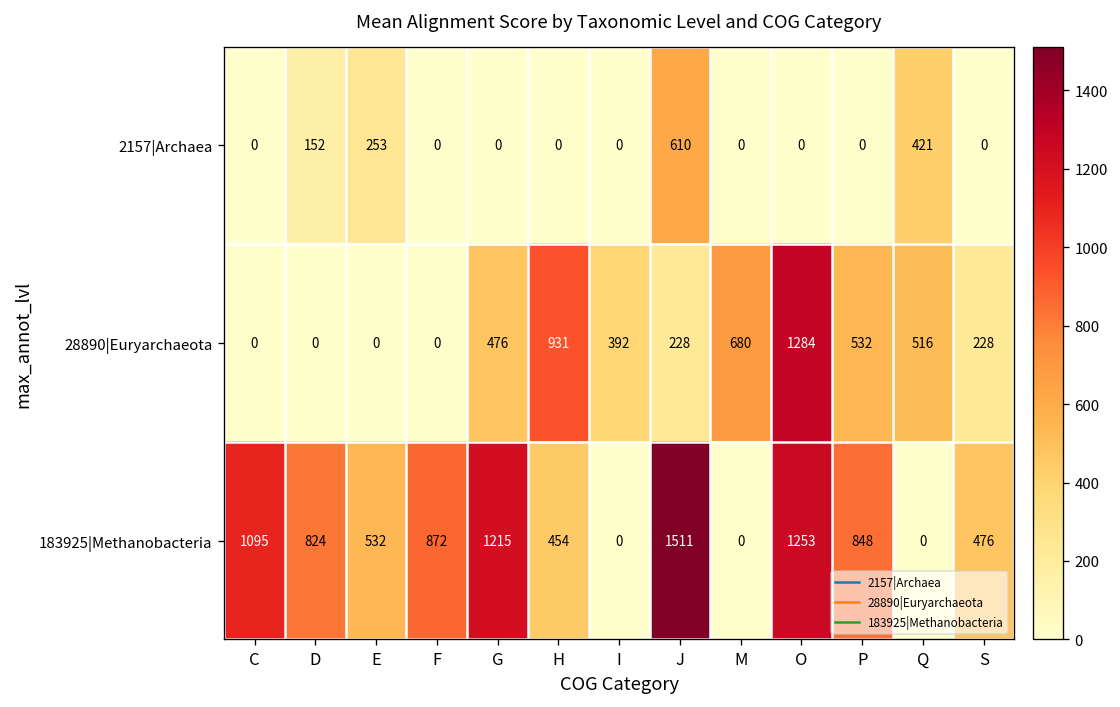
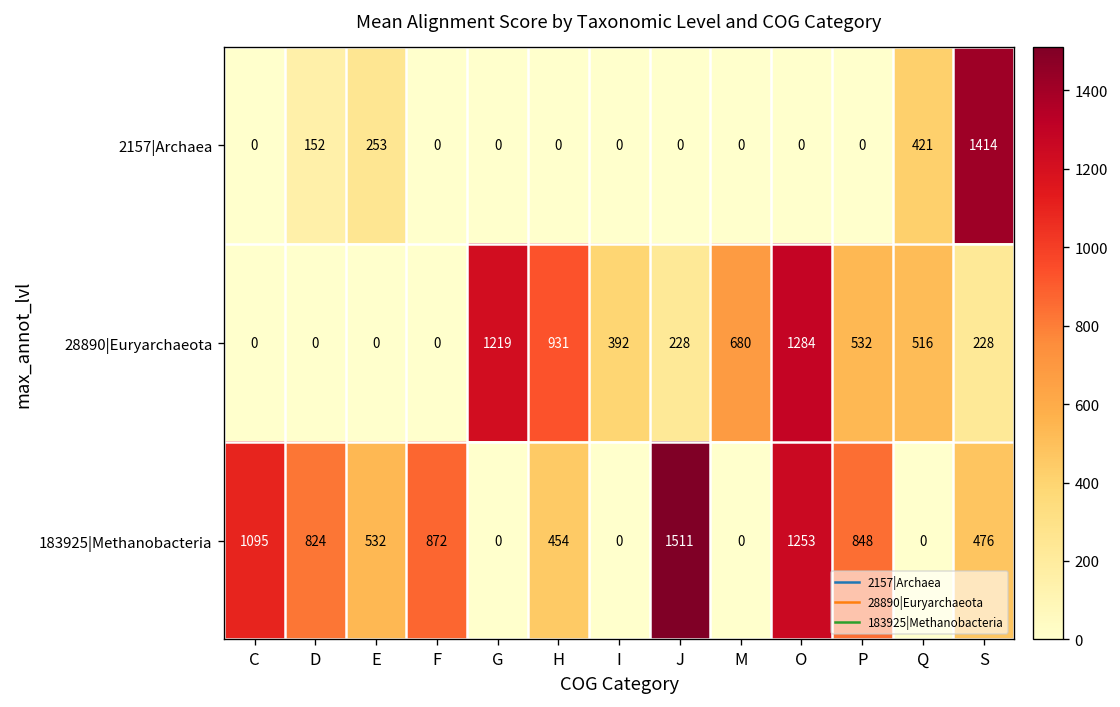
  {
    "2157|Archaea": {
      "C": 0,
      "D": 152,
      "E": 253,
      "F": 0,
      "G": 0,
      "H": 0,
      "I": 0,
-     "J": 610,
+     "J": 0,
      "M": 0,
      "O": 0,
      "P": 0,
      "Q": 421,
-     "S": 0
+     "S": 1414
    },
    "28890|Euryarchaeota": {
      "C": 0,
      "D": 0,
      "E": 0,
      "F": 0,
-     "G": 476,
+     "G": 1219,
      "H": 931,
      "I": 392,
      "J": 228,
      "M": 680,
      "O": 1284,
      "P": 532,
      "Q": 516,
      "S": 228
    },
    "183925|Methanobacteria": {
      "C": 1095,
      "D": 824,
      "E": 532,
      "F": 872,
-     "G": 1215,
+     "G": 0,
      "H": 454,
      "I": 0,
      "J": 1511,
      "M": 0,
      "O": 1253,
      "P": 848,
      "Q": 0,
      "S": 476
    }
  }
